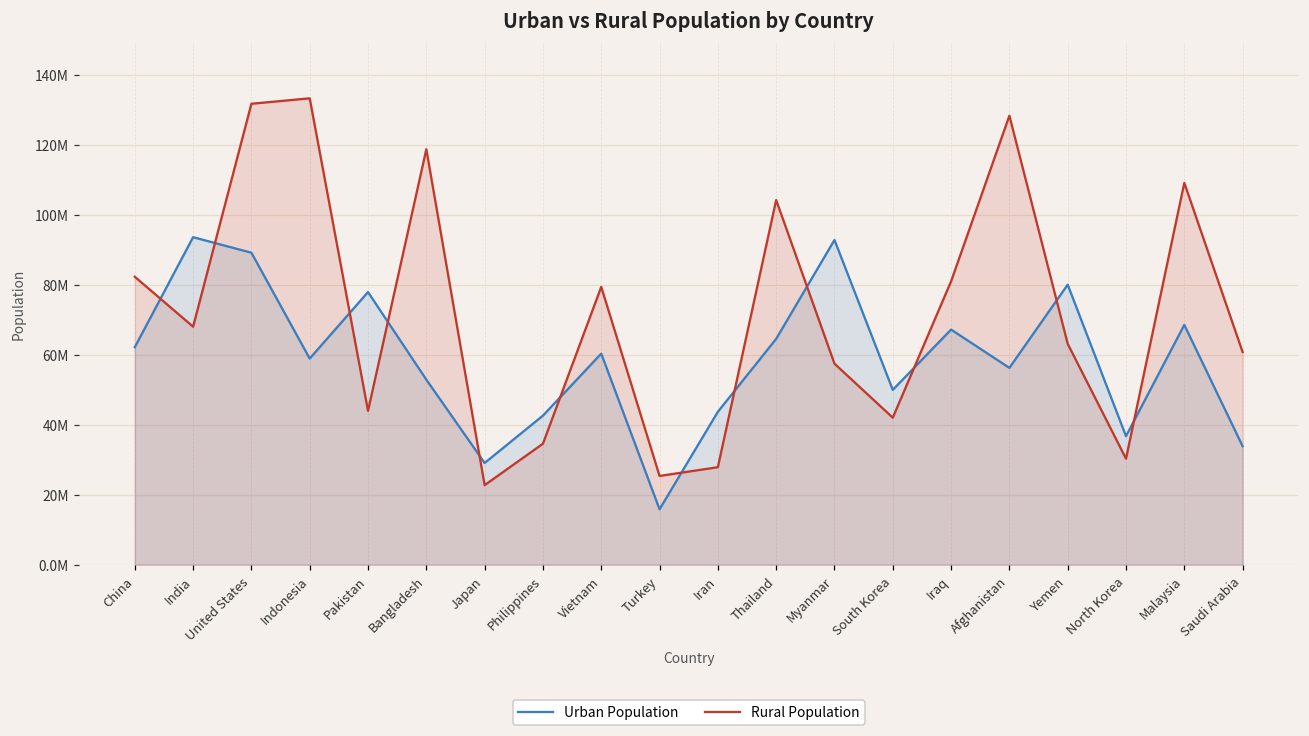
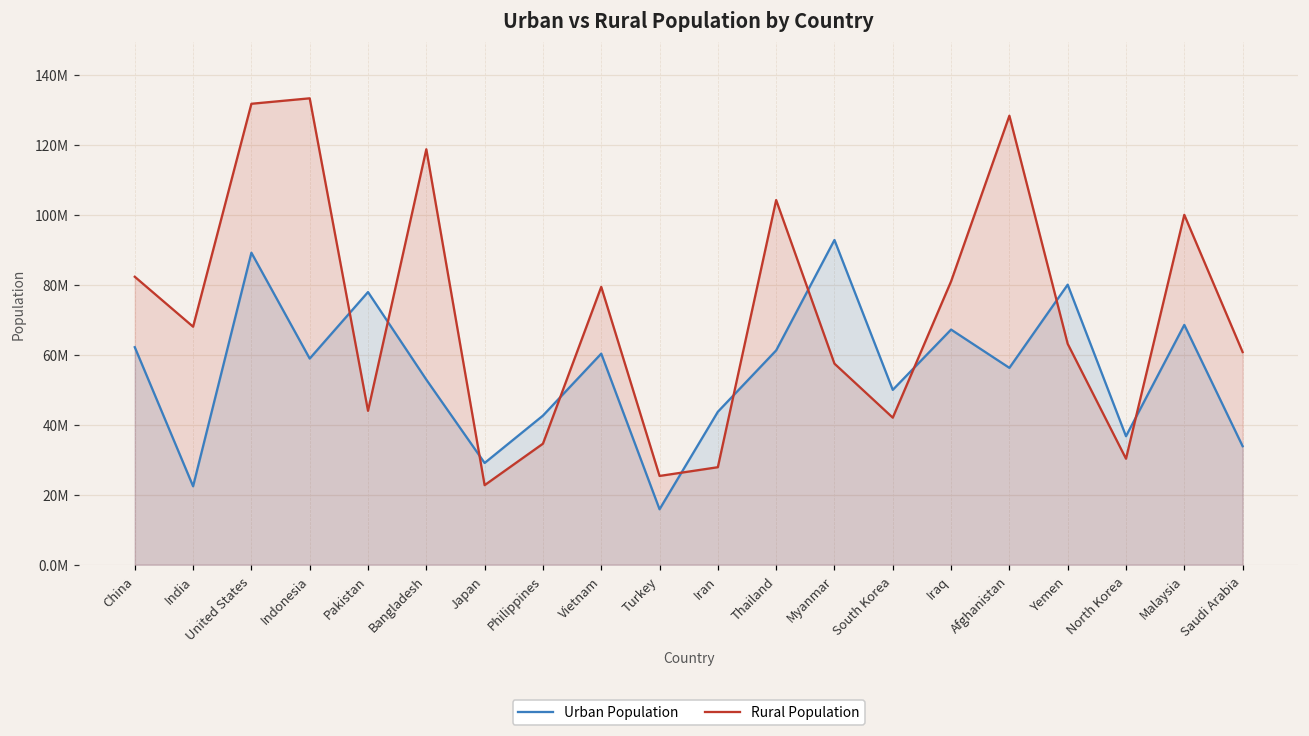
  {
    "Urban Population": {
      "China": 62000000,
-     "India": 94000000,
+     "India": 22000000,
      "United States": 89000000,
      "Indonesia": 59000000,
      "Pakistan": 78000000,
      "Bangladesh": 53000000,
      "Japan": 29000000,
      "Philippines": 43000000,
      "Vietnam": 60000000,
      "Turkey": 16000000,
      "Iran": 44000000,
-     "Thailand": 65000000,
+     "Thailand": 61000000,
      "Myanmar": 93000000,
      "South Korea": 50000000,
      "Iraq": 67000000,
      "Afghanistan": 56000000,
      "Yemen": 80000000,
      "North Korea": 37000000,
      "Malaysia": 69000000,
      "Saudi Arabia": 34000000
    },
    "Rural Population": {
      "China": 82000000,
      "India": 68000000,
      "United States": 132000000,
      "Indonesia": 133000000,
      "Pakistan": 44000000,
      "Bangladesh": 119000000,
      "Japan": 23000000,
      "Philippines": 35000000,
      "Vietnam": 79000000,
      "Turkey": 25000000,
      "Iran": 28000000,
      "Thailand": 104000000,
      "Myanmar": 58000000,
      "South Korea": 42000000,
      "Iraq": 81000000,
      "Afghanistan": 128000000,
      "Yemen": 63000000,
      "North Korea": 30000000,
-     "Malaysia": 109000000,
+     "Malaysia": 100000000,
      "Saudi Arabia": 61000000
    }
  }
